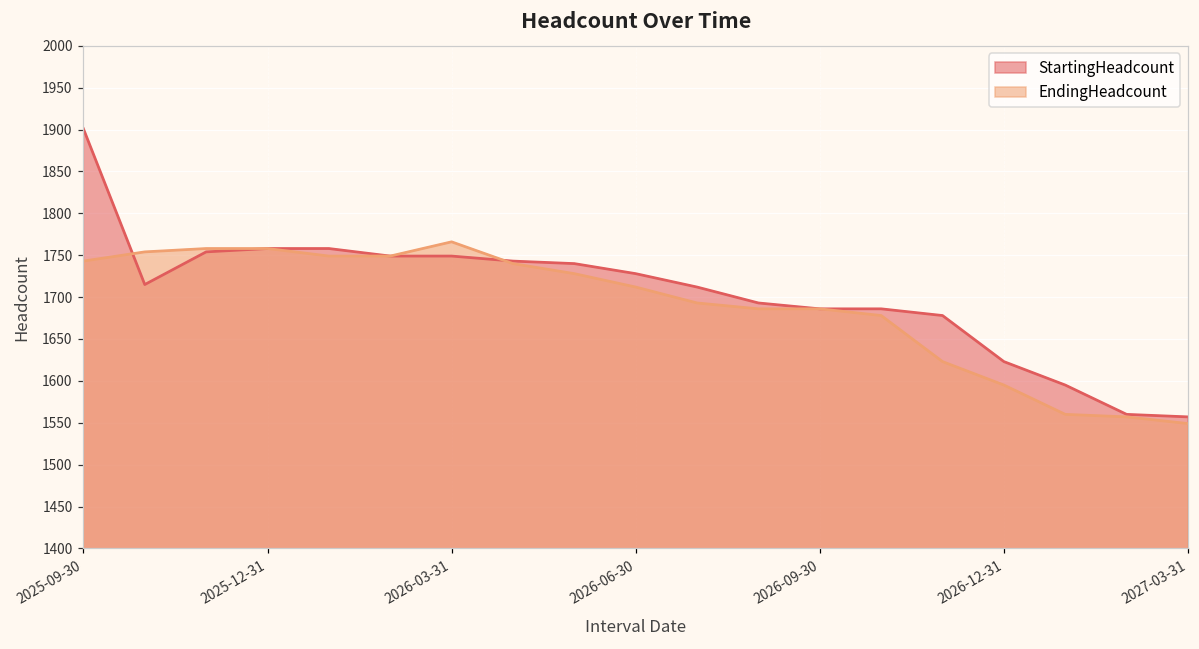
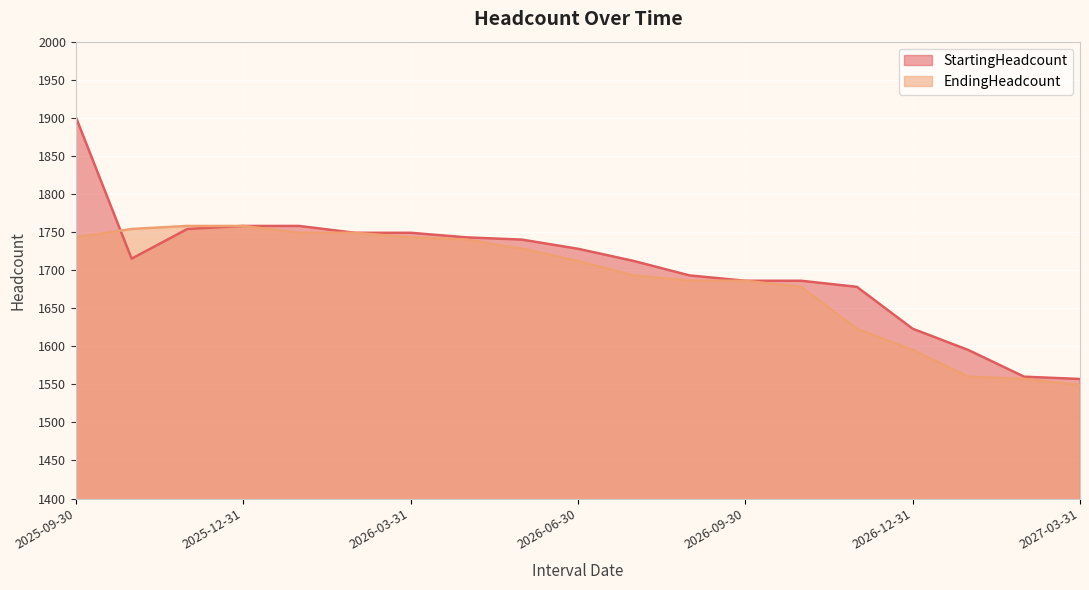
  {
    "StartingHeadcount": {
      "2025-09-30": 1900,
      "2026-03-31": 1750,
      "2026-06-30": 1730,
      "2026-12-31": 1620,
      "2027-03-31": 1560
    },
    "EndingHeadcount": {
      "2025-09-30": 1740,
-     "2026-03-31": 1770,
+     "2026-03-31": 1740,
      "2026-06-30": 1710,
      "2026-12-31": 1600,
      "2027-03-31": 1550
    }
  }
